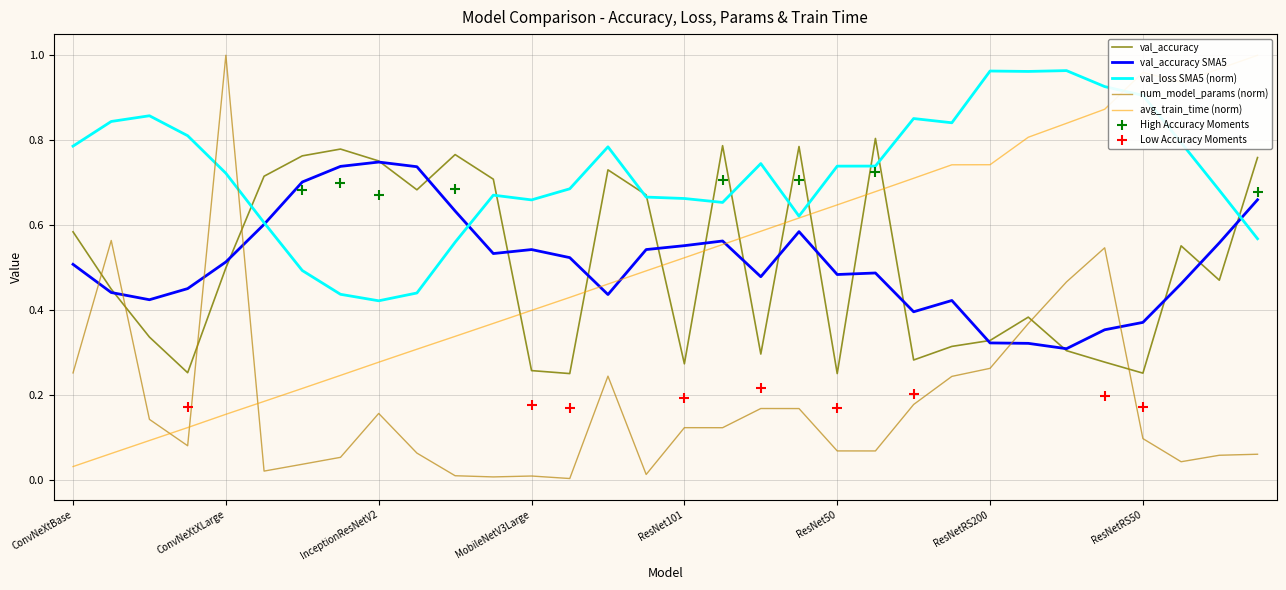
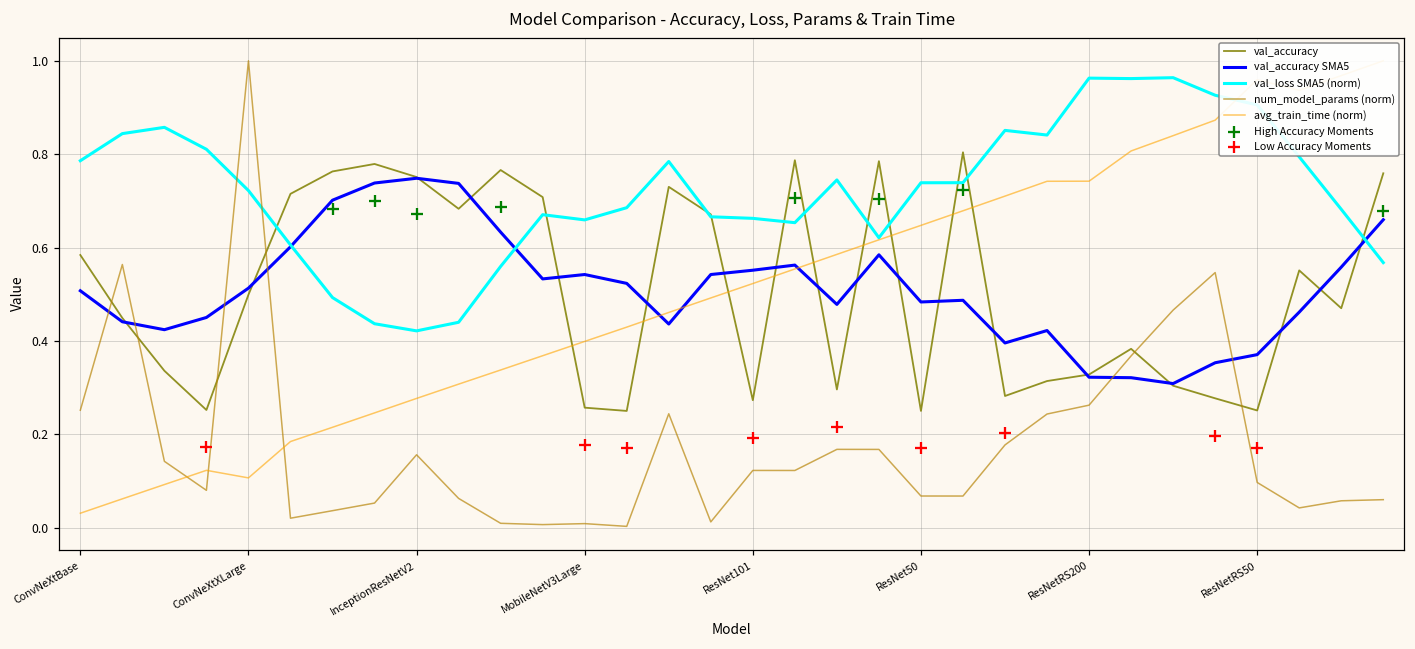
  {
    "val_accuracy SMA5": {
      "ConvNeXtBase": 0.51,
      "ConvNeXtXLarge": 0.51,
      "MobileNetV3Large": 0.54,
      "ResNet101": 0.55,
      "ResNet50": 0.48,
      "ResNetRS50": 0.37
    },
    "val_loss SMA5 (norm)": {
      "ConvNeXtBase": 0.79,
      "ConvNeXtXLarge": 0.72,
      "InceptionResNetV2": 0.42,
      "MobileNetV3Large": 0.66,
      "ResNet101": 0.66,
      "ResNet50": 0.74,
      "ResNetRS200": 0.96
    },
    "avg_train_time (norm)": {
      "ConvNeXtBase": 0.03,
-     "ConvNeXtXLarge": 0.15,
+     "ConvNeXtXLarge": 0.11,
      "InceptionResNetV2": 0.28,
      "MobileNetV3Large": 0.40,
      "ResNet101": 0.52,
      "ResNet50": 0.65,
      "ResNetRS200": 0.74
    }
  }
